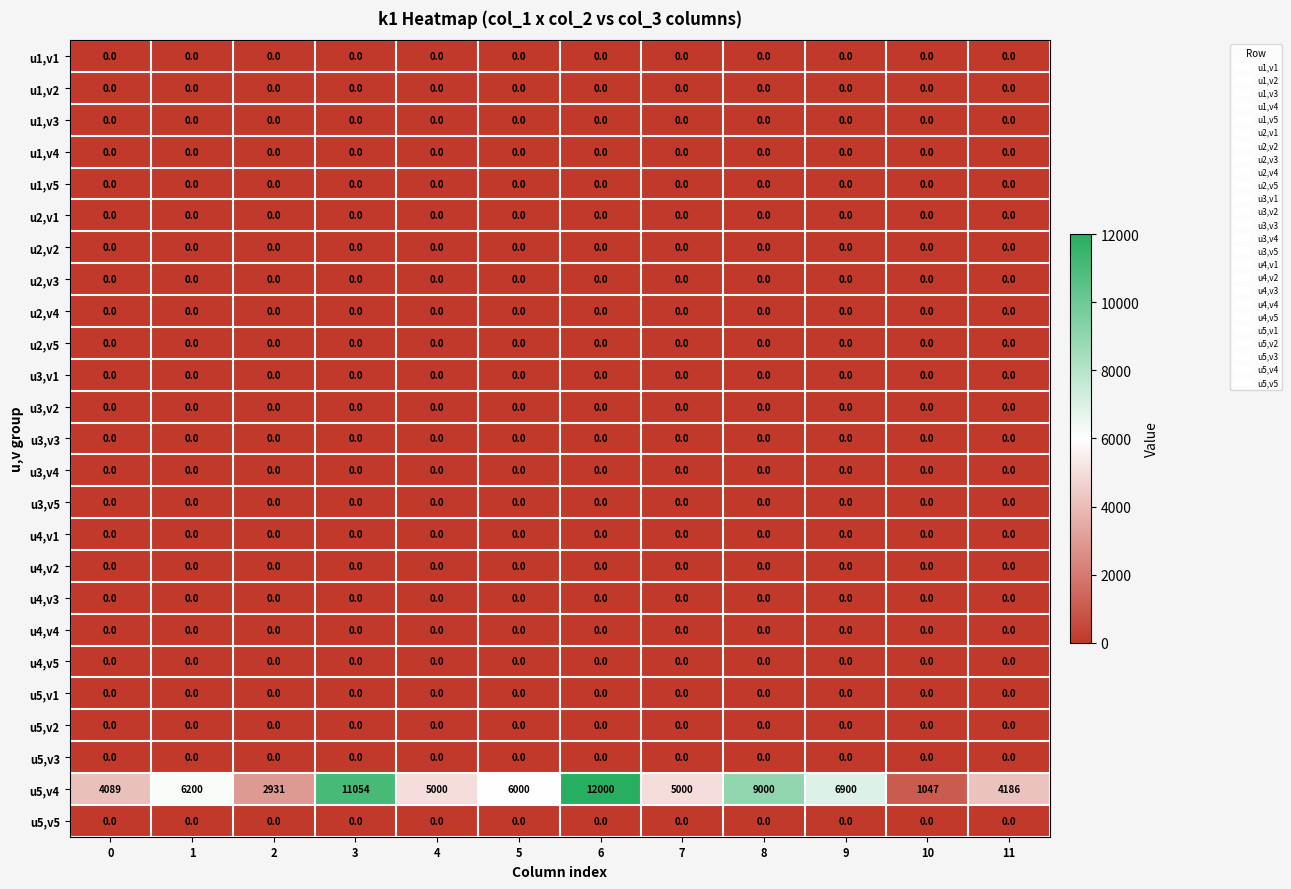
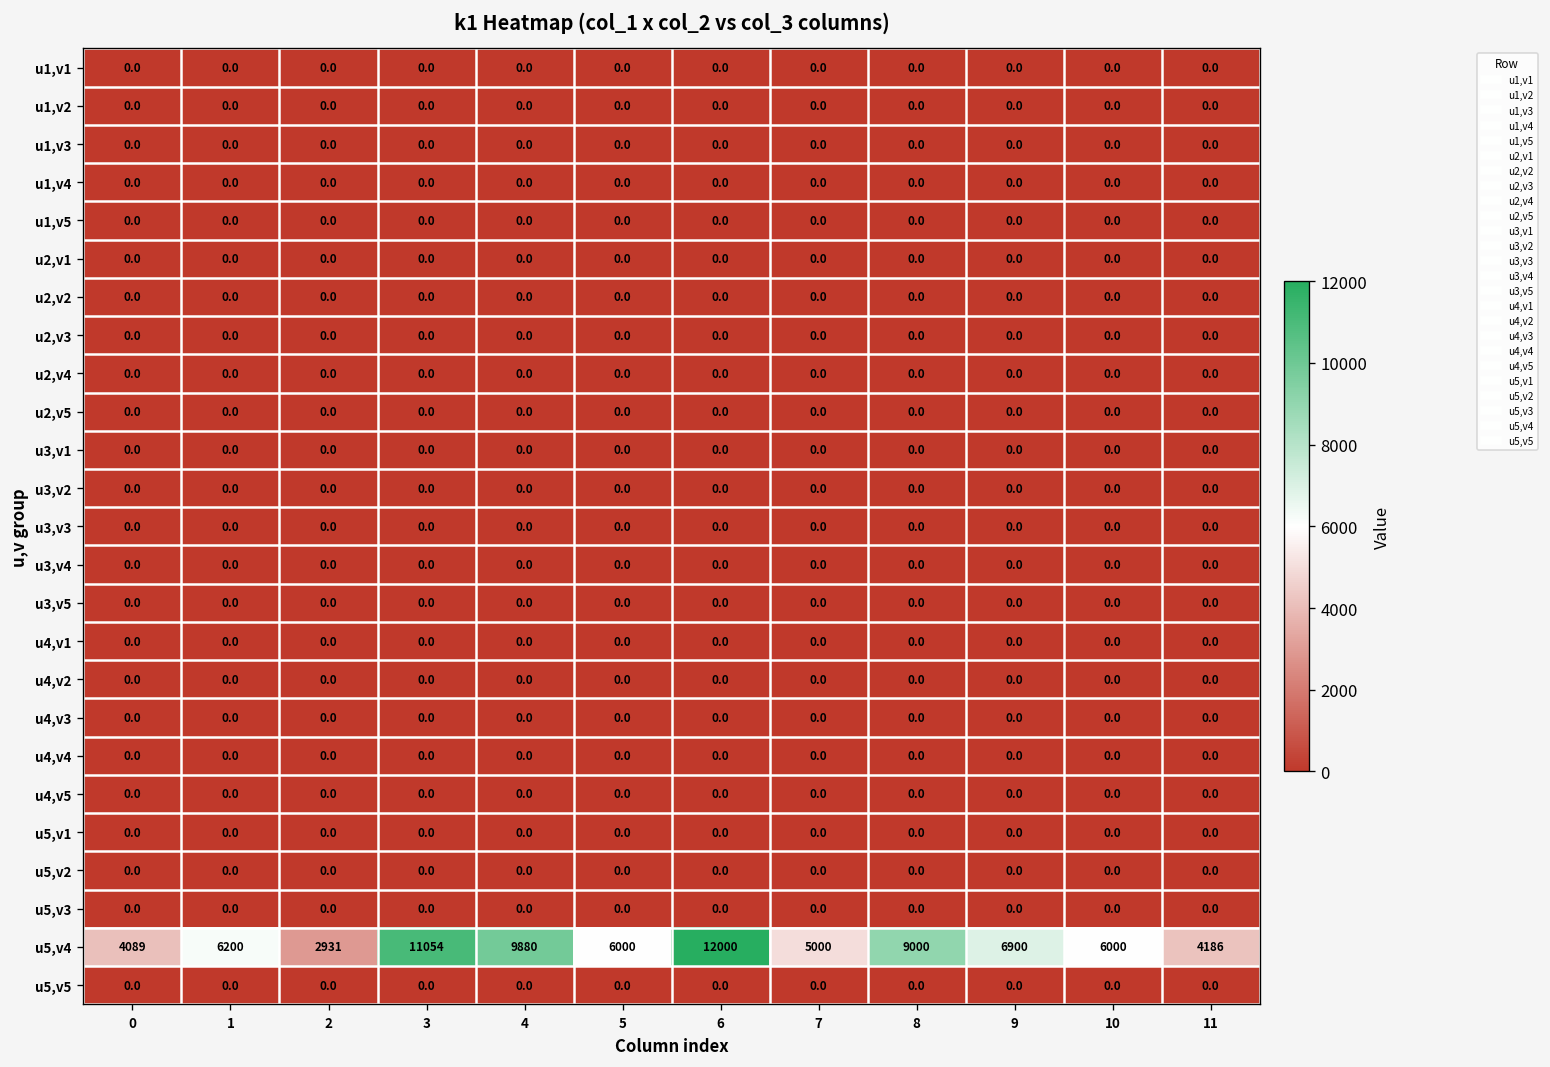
  {
    "u5,v4": {
      "0": 4089,
      "1": 6200,
      "2": 2931,
      "3": 11054,
-     "4": 5000,
+     "4": 9880,
      "5": 6000,
      "6": 12000,
      "7": 5000,
      "8": 9000,
      "9": 6900,
-     "10": 1047,
+     "10": 6000,
      "11": 4186
    }
  }
